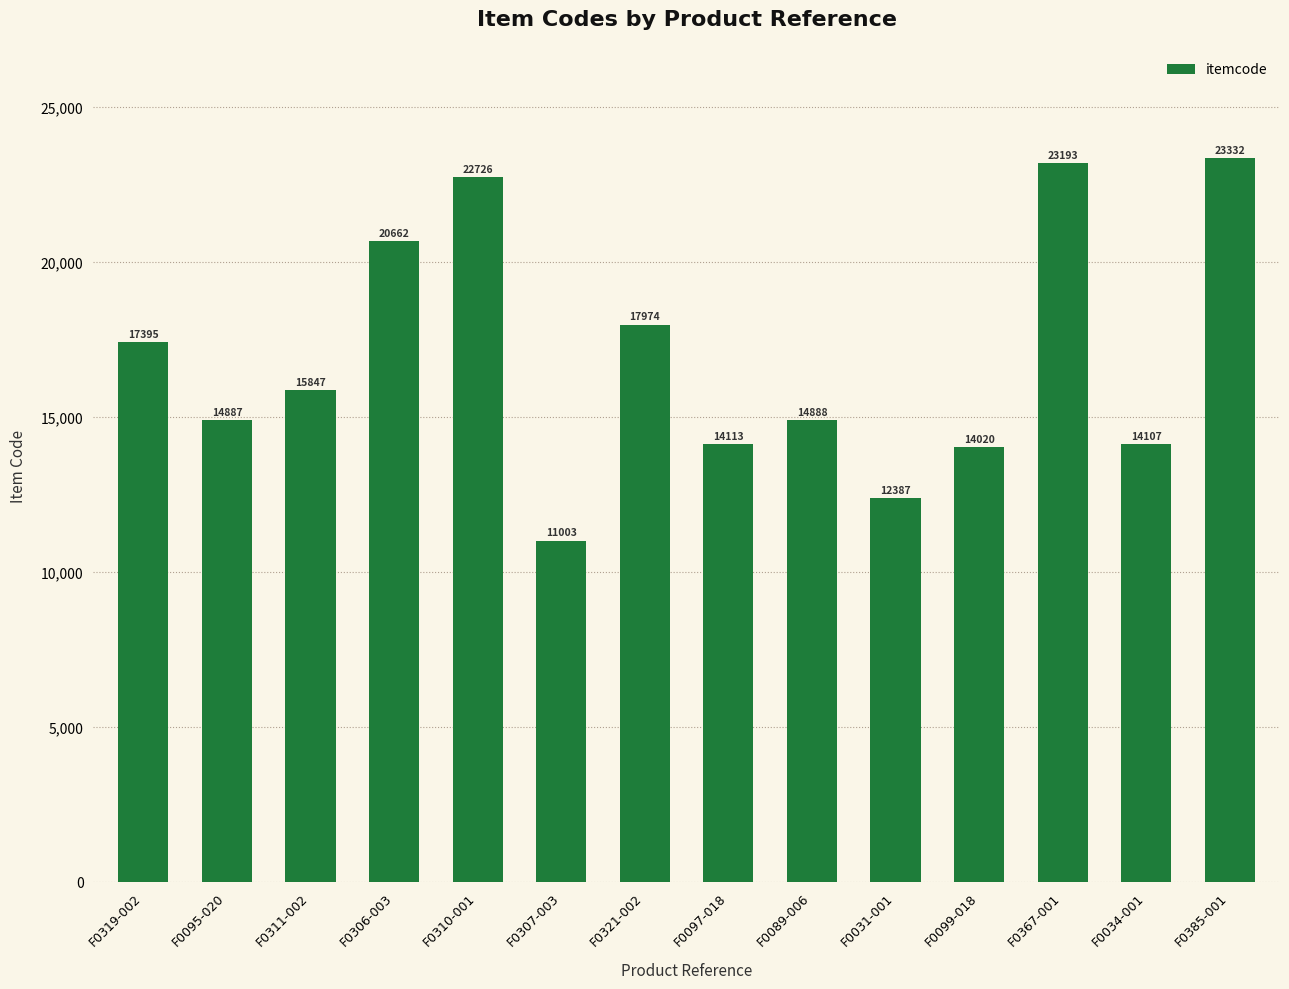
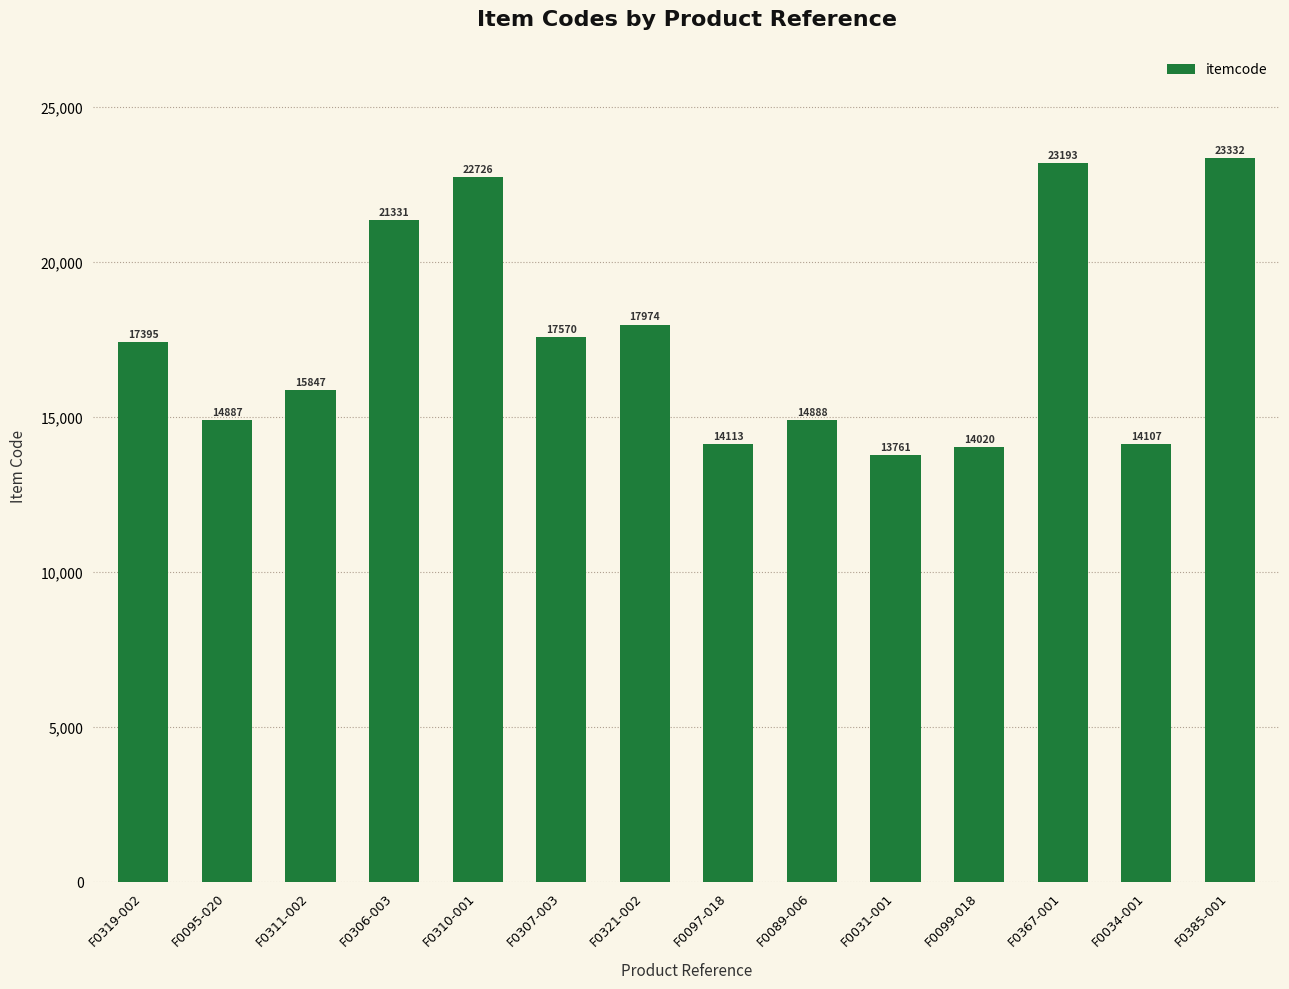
  {
    "F0319-002": 17395,
    "F0095-020": 14887,
    "F0311-002": 15847,
-   "F0306-003": 20662,
+   "F0306-003": 21331,
    "F0310-001": 22726,
-   "F0307-003": 11003,
+   "F0307-003": 17570,
    "F0321-002": 17974,
    "F0097-018": 14113,
    "F0089-006": 14888,
-   "F0031-001": 12387,
+   "F0031-001": 13761,
    "F0099-018": 14020,
    "F0367-001": 23193,
    "F0034-001": 14107,
    "F0385-001": 23332
  }
